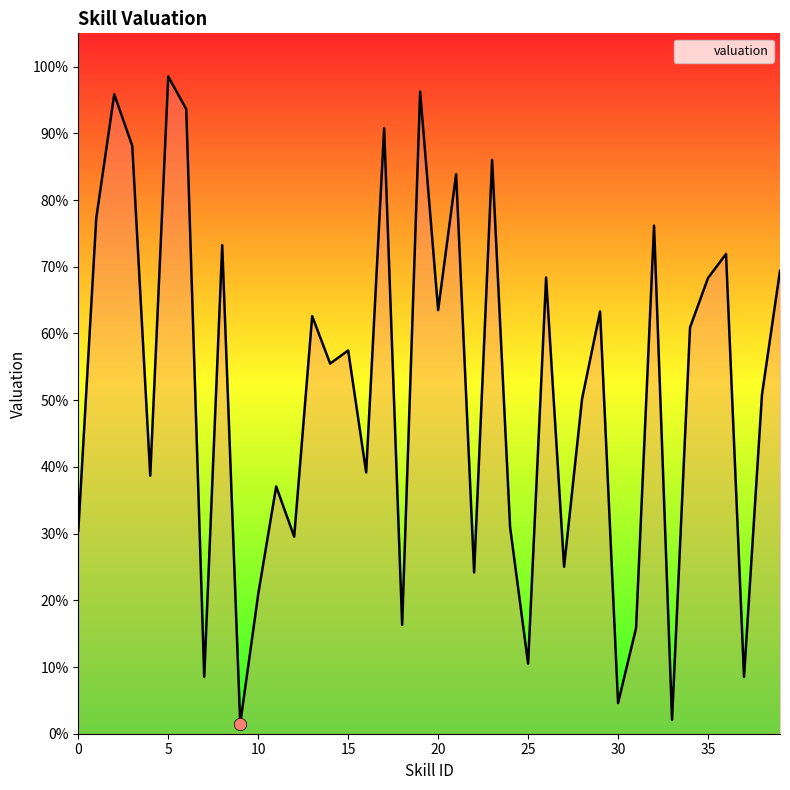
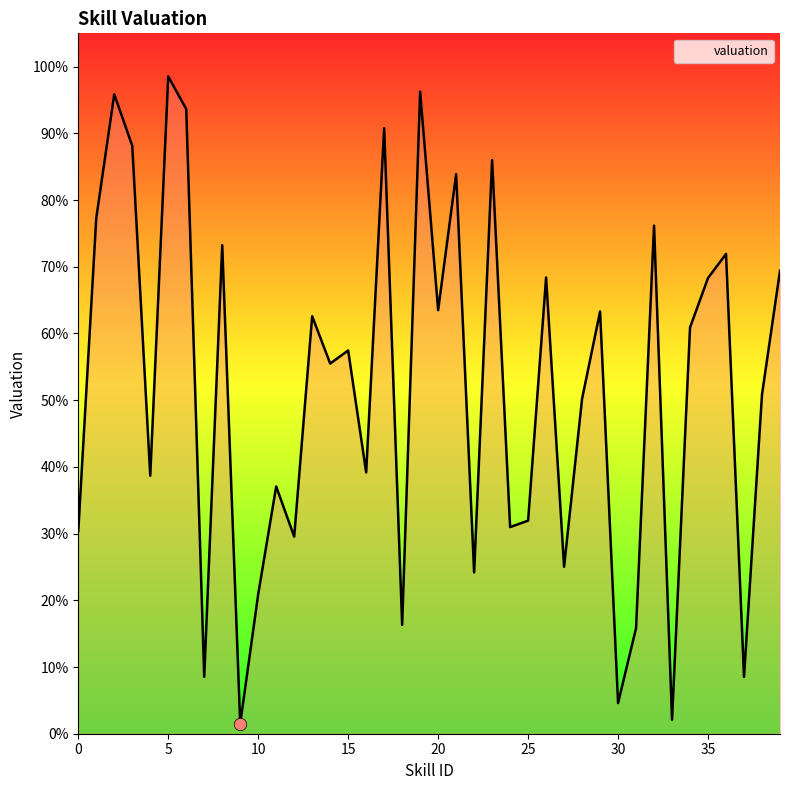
  {
    "valuation": {
      "0": "30%",
      "5": "99%",
      "10": "21%",
      "15": "57%",
      "20": "64%",
-     "25": "11%",
+     "25": "32%",
      "30": "5%",
      "35": "68%"
    }
  }
